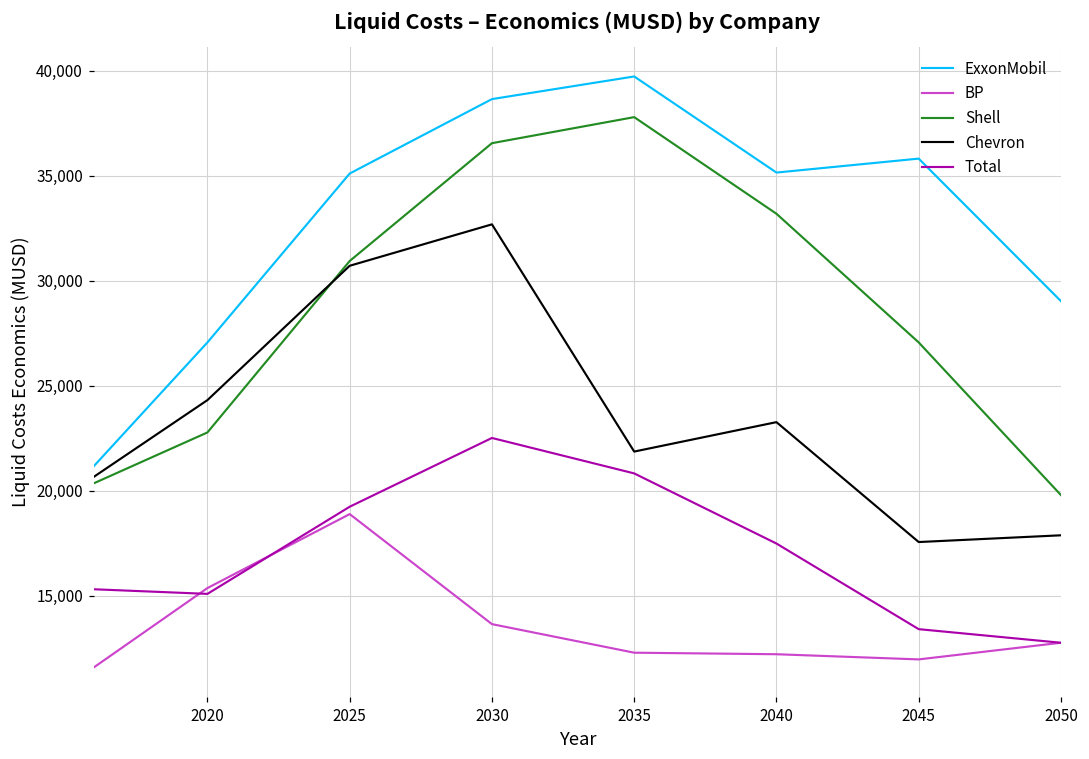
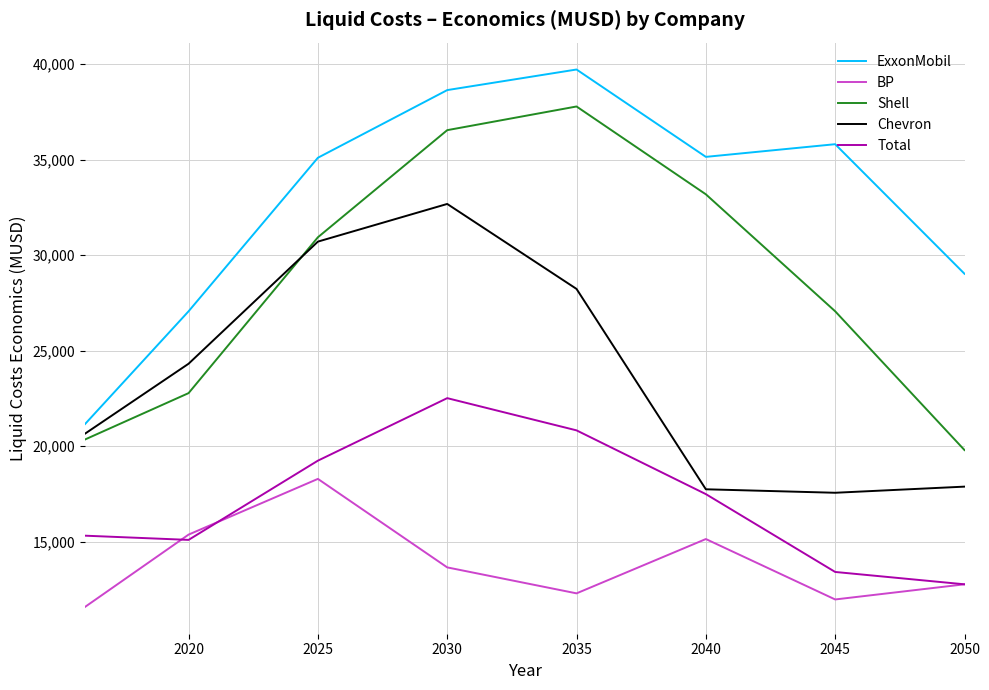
  {
    "ExxonMobil": {
      "2020": "27,100",
      "2025": "35,100",
      "2030": "38,600",
      "2035": "39,700",
      "2040": "35,100",
      "2045": "35,800",
      "2050": "29,000"
    },
    "BP": {
      "2020": "15,400",
-     "2025": "18,900",
+     "2025": "18,300",
      "2030": "13,600",
      "2035": "12,300",
-     "2040": "12,200",
+     "2040": "15,100",
      "2045": "12,000"
    },
    "Shell": {
      "2020": "22,800",
      "2025": "30,900",
      "2030": "36,500",
      "2035": "37,800",
      "2040": "33,200",
      "2045": "27,100",
      "2050": "19,800"
    },
    "Chevron": {
      "2020": "24,300",
      "2025": "30,700",
      "2030": "32,700",
-     "2035": "21,900",
-     "2040": "23,300",
+     "2035": "28,200",
+     "2040": "17,700",
      "2045": "17,600",
      "2050": "17,900"
    },
    "Total": {
      "2020": "15,100",
      "2025": "19,200",
      "2030": "22,500",
      "2035": "20,800",
      "2040": "17,500",
      "2045": "13,400"
    }
  }
